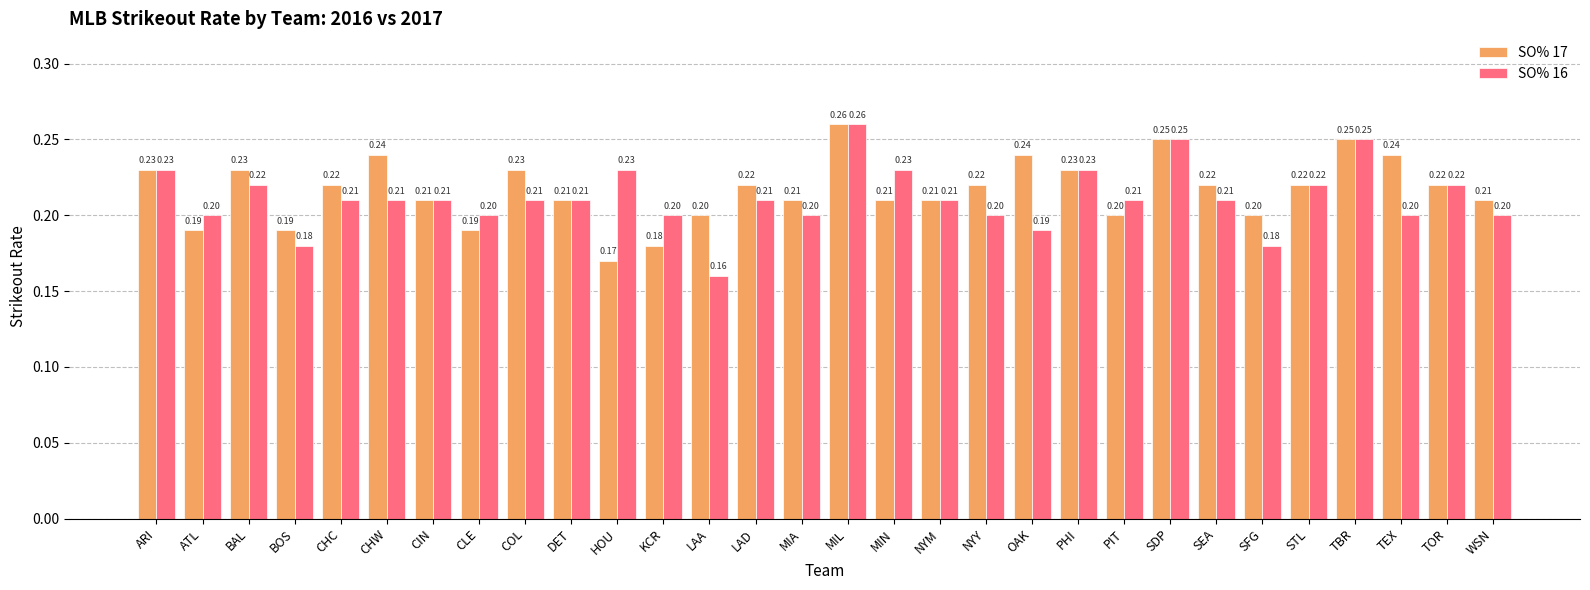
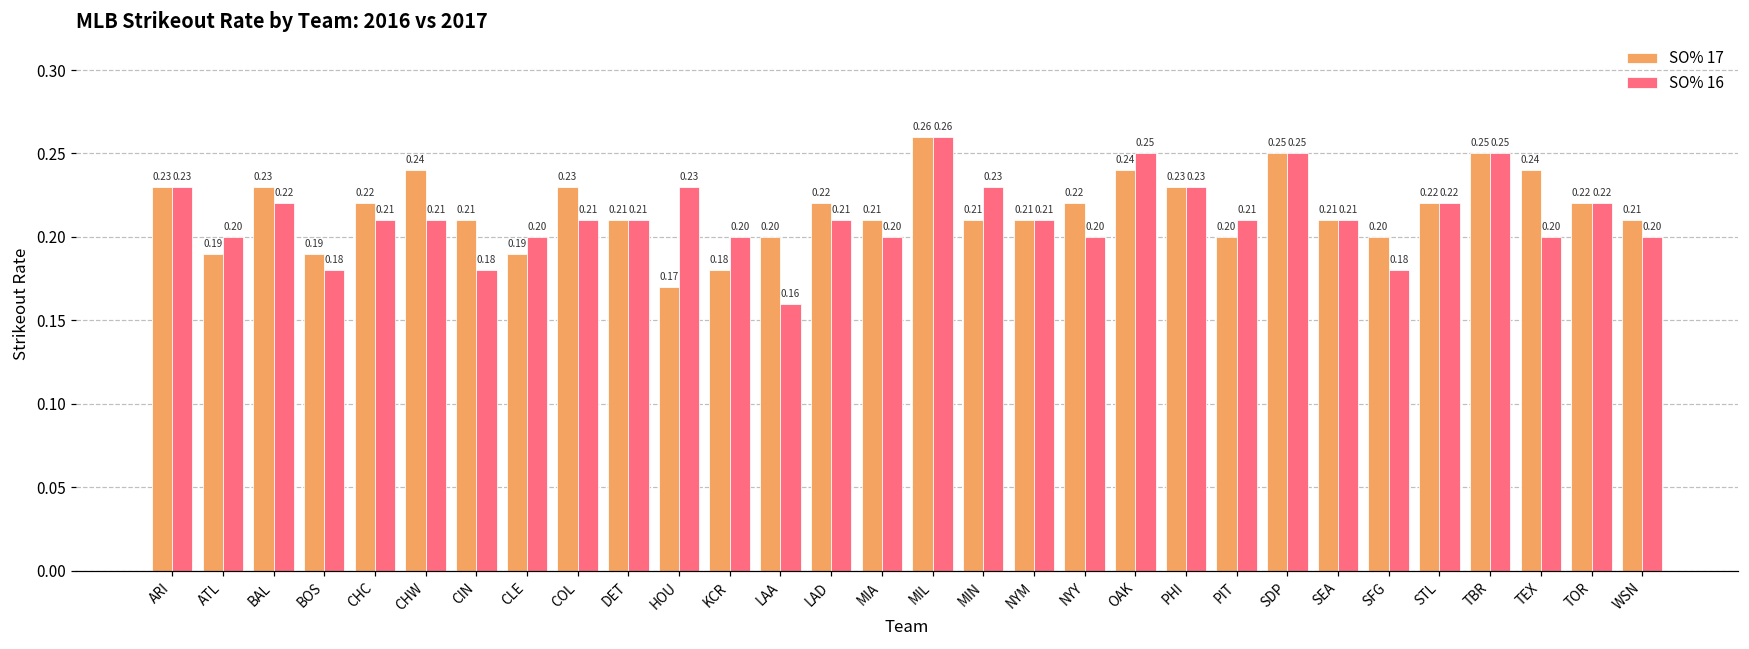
  {
    "SO% 17": {
      "ARI": 0.23,
      "ATL": 0.19,
      "BAL": 0.23,
      "BOS": 0.19,
      "CHC": 0.22,
      "CHW": 0.24,
      "CIN": 0.21,
      "CLE": 0.19,
      "COL": 0.23,
      "DET": 0.21,
      "HOU": 0.17,
      "KCR": 0.18,
      "LAA": 0.20,
      "LAD": 0.22,
      "MIA": 0.21,
      "MIL": 0.26,
      "MIN": 0.21,
      "NYM": 0.21,
      "NYY": 0.22,
      "OAK": 0.24,
      "PHI": 0.23,
      "PIT": 0.20,
      "SDP": 0.25,
-     "SEA": 0.22,
+     "SEA": 0.21,
      "SFG": 0.20,
      "STL": 0.22,
      "TBR": 0.25,
      "TEX": 0.24,
      "TOR": 0.22,
      "WSN": 0.21
    },
    "SO% 16": {
      "ARI": 0.23,
      "ATL": 0.20,
      "BAL": 0.22,
      "BOS": 0.18,
      "CHC": 0.21,
      "CHW": 0.21,
-     "CIN": 0.21,
+     "CIN": 0.18,
      "CLE": 0.20,
      "COL": 0.21,
      "DET": 0.21,
      "HOU": 0.23,
      "KCR": 0.20,
      "LAA": 0.16,
      "LAD": 0.21,
      "MIA": 0.20,
      "MIL": 0.26,
      "MIN": 0.23,
      "NYM": 0.21,
      "NYY": 0.20,
-     "OAK": 0.19,
+     "OAK": 0.25,
      "PHI": 0.23,
      "PIT": 0.21,
      "SDP": 0.25,
      "SEA": 0.21,
      "SFG": 0.18,
      "STL": 0.22,
      "TBR": 0.25,
      "TEX": 0.20,
      "TOR": 0.22,
      "WSN": 0.20
    }
  }
